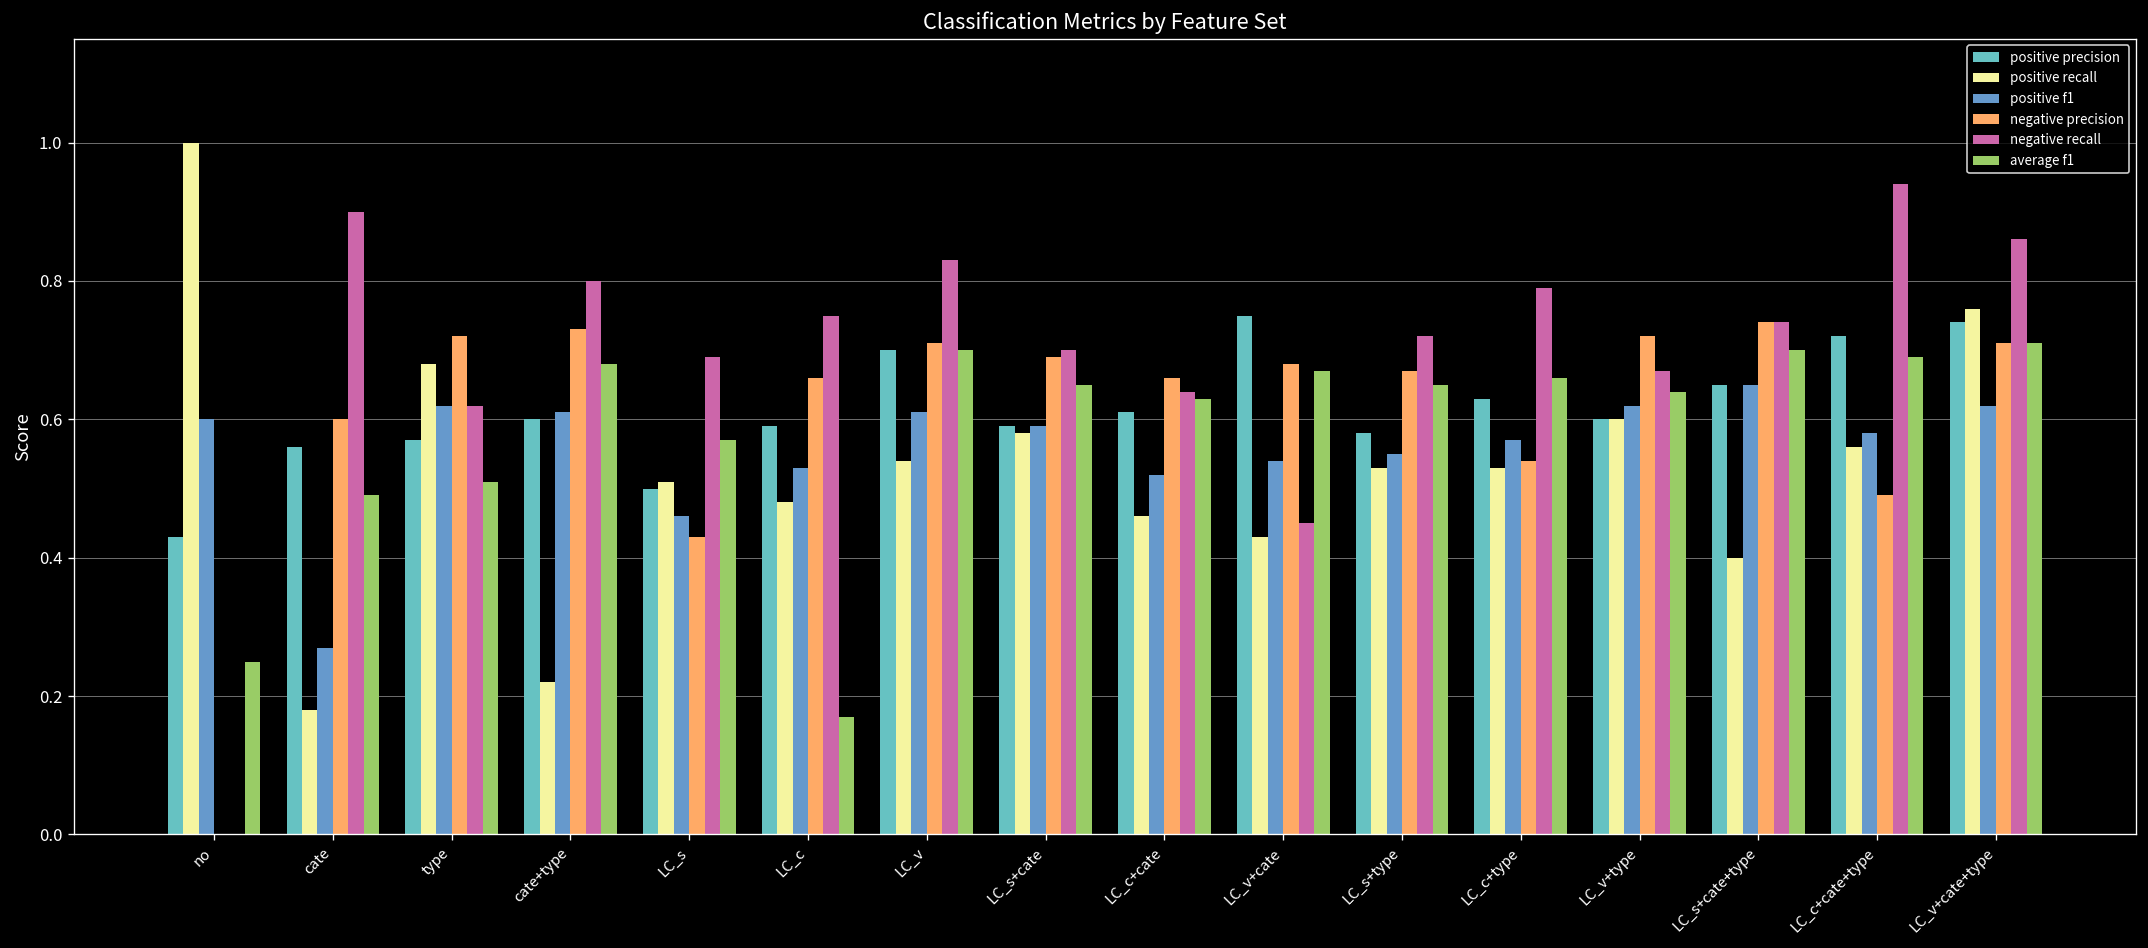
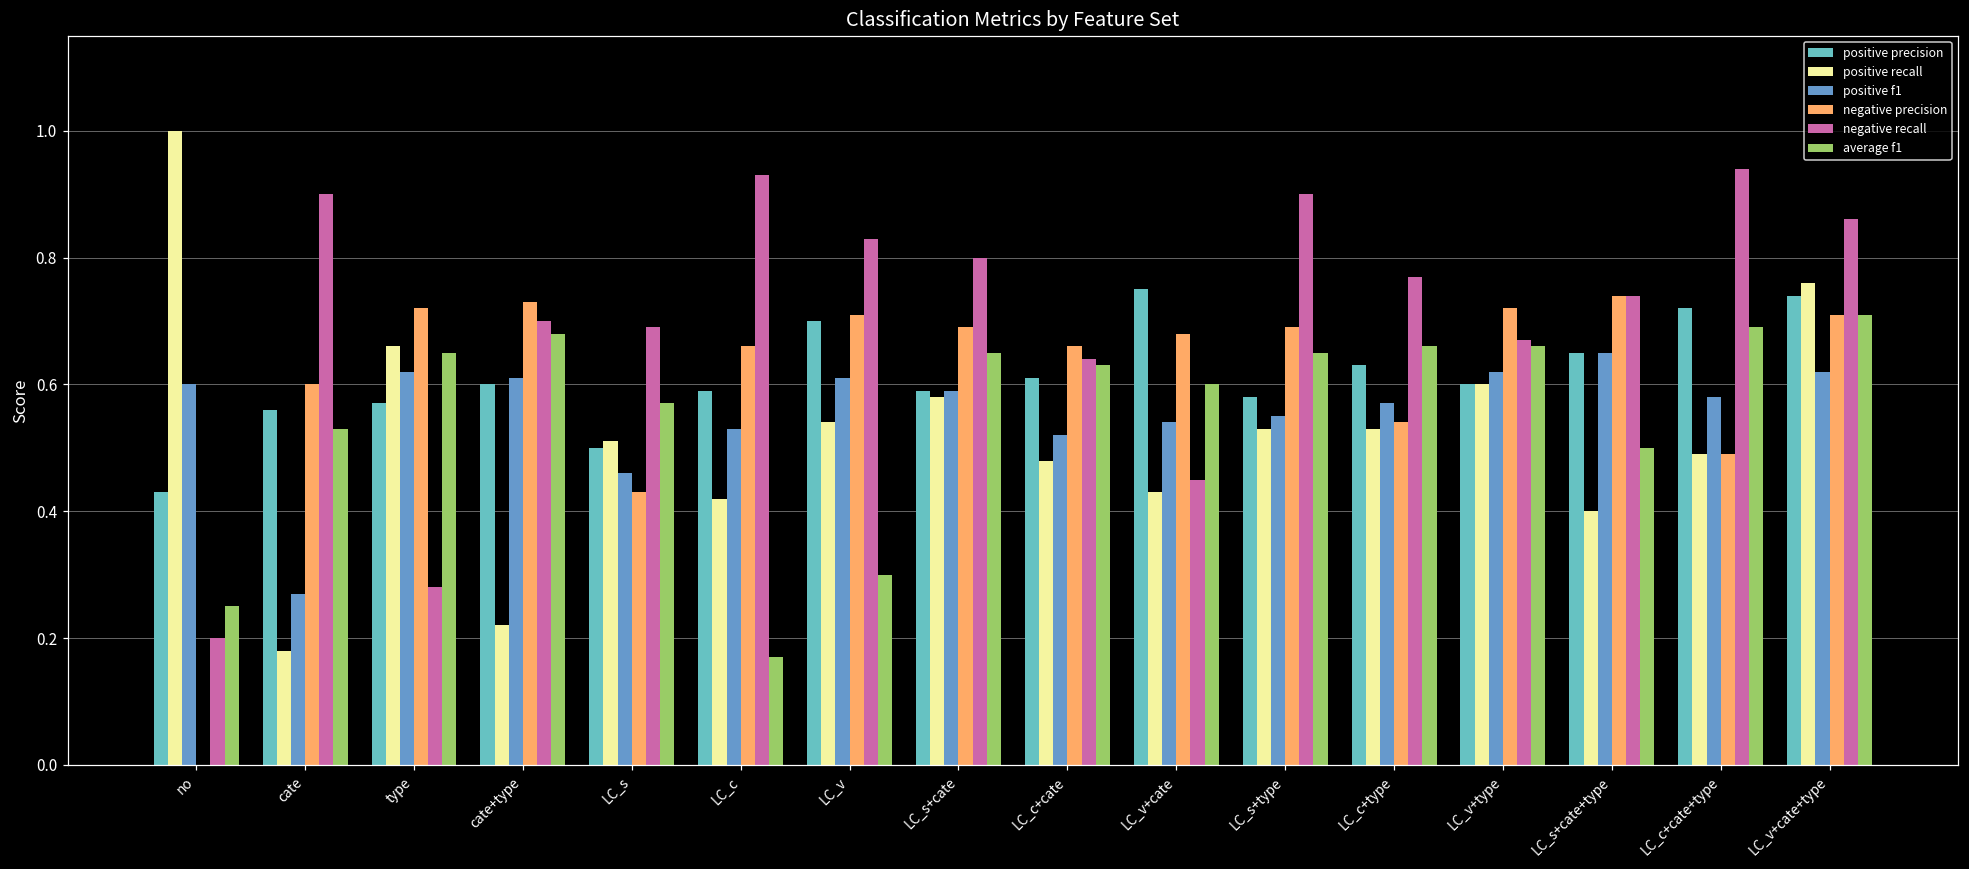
  {
    "positive recall": {
      "no": 1.00,
      "cate": 0.18,
-     "type": 0.68,
+     "type": 0.66,
      "cate+type": 0.22,
      "LC_s": 0.51,
-     "LC_c": 0.48,
+     "LC_c": 0.42,
      "LC_v": 0.54,
      "LC_s+cate": 0.58,
-     "LC_c+cate": 0.46,
+     "LC_c+cate": 0.48,
      "LC_v+cate": 0.43,
      "LC_s+type": 0.53,
      "LC_c+type": 0.53,
      "LC_v+type": 0.60,
      "LC_s+cate+type": 0.40,
-     "LC_c+cate+type": 0.56,
+     "LC_c+cate+type": 0.49,
      "LC_v+cate+type": 0.76
    },
    "negative precision": {
      "no": 0.00,
      "cate": 0.60,
      "type": 0.72,
      "cate+type": 0.73,
      "LC_s": 0.43,
      "LC_c": 0.66,
      "LC_v": 0.71,
      "LC_s+cate": 0.69,
      "LC_c+cate": 0.66,
      "LC_v+cate": 0.68,
-     "LC_s+type": 0.67,
+     "LC_s+type": 0.69,
      "LC_c+type": 0.54,
      "LC_v+type": 0.72,
      "LC_s+cate+type": 0.74,
      "LC_c+cate+type": 0.49,
      "LC_v+cate+type": 0.71
    },
    "negative recall": {
-     "no": 0.0,
+     "no": 0.2,
      "cate": 0.90,
-     "type": 0.62,
-     "cate+type": 0.8,
+     "type": 0.28,
+     "cate+type": 0.7,
      "LC_s": 0.69,
-     "LC_c": 0.75,
+     "LC_c": 0.93,
      "LC_v": 0.83,
-     "LC_s+cate": 0.7,
+     "LC_s+cate": 0.8,
      "LC_c+cate": 0.64,
      "LC_v+cate": 0.45,
-     "LC_s+type": 0.72,
-     "LC_c+type": 0.79,
+     "LC_s+type": 0.90,
+     "LC_c+type": 0.77,
      "LC_v+type": 0.67,
      "LC_s+cate+type": 0.74,
      "LC_c+cate+type": 0.94,
      "LC_v+cate+type": 0.86
    },
    "average f1": {
      "no": 0.25,
-     "cate": 0.49,
-     "type": 0.51,
+     "cate": 0.53,
+     "type": 0.65,
      "cate+type": 0.68,
      "LC_s": 0.57,
      "LC_c": 0.17,
-     "LC_v": 0.7,
+     "LC_v": 0.3,
      "LC_s+cate": 0.65,
      "LC_c+cate": 0.63,
-     "LC_v+cate": 0.67,
+     "LC_v+cate": 0.60,
      "LC_s+type": 0.65,
      "LC_c+type": 0.66,
-     "LC_v+type": 0.64,
-     "LC_s+cate+type": 0.7,
+     "LC_v+type": 0.66,
+     "LC_s+cate+type": 0.5,
      "LC_c+cate+type": 0.69,
      "LC_v+cate+type": 0.71
    }
  }
